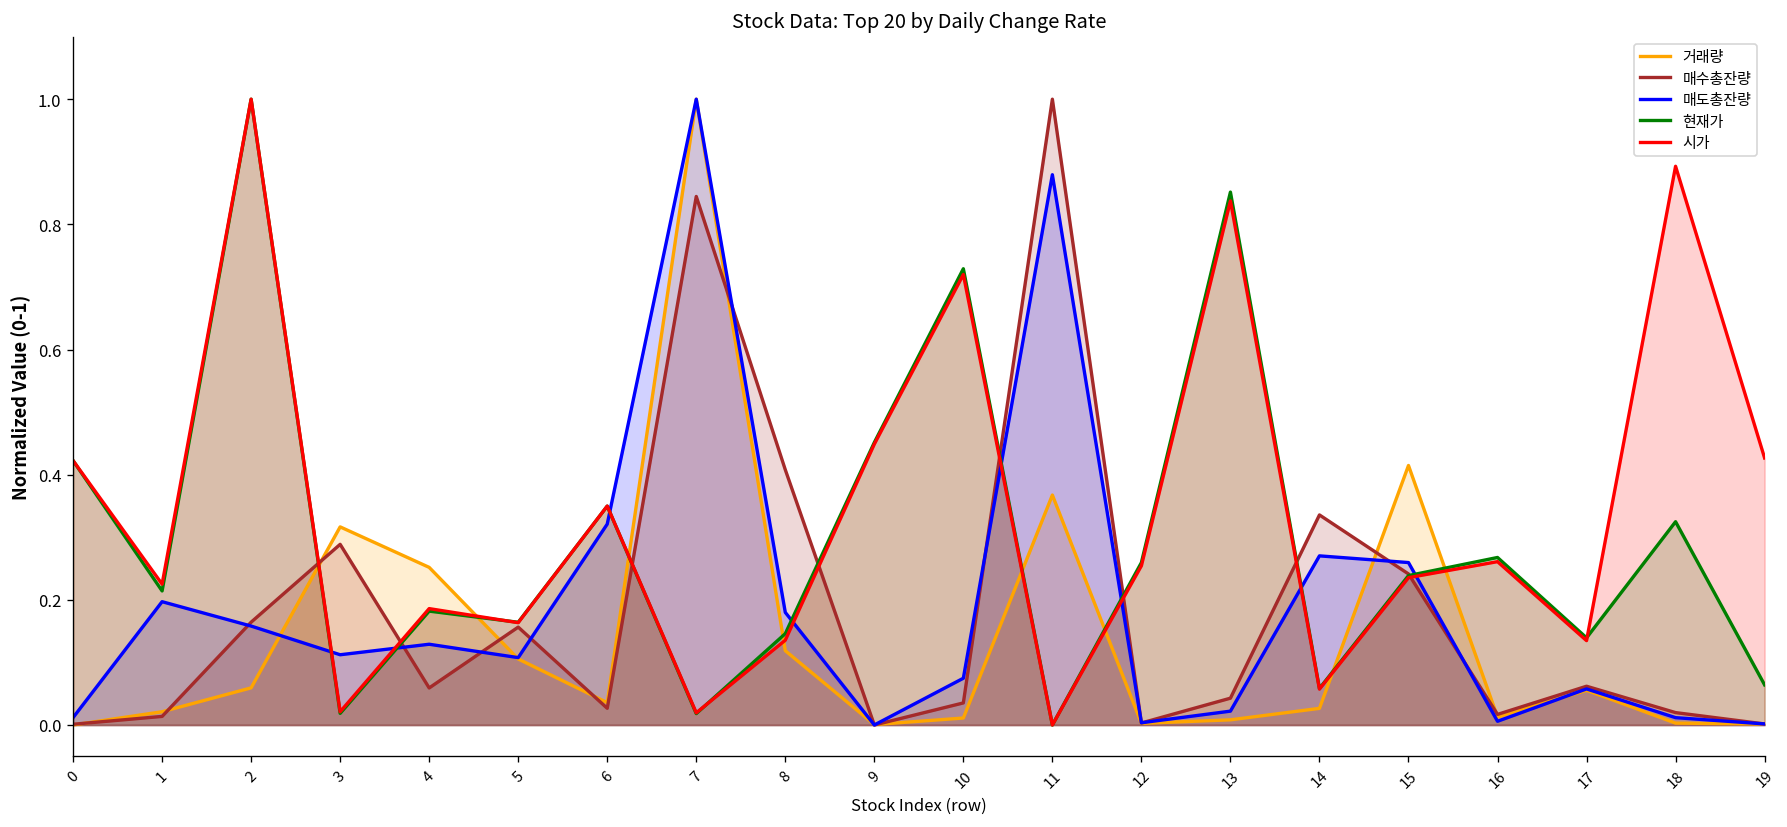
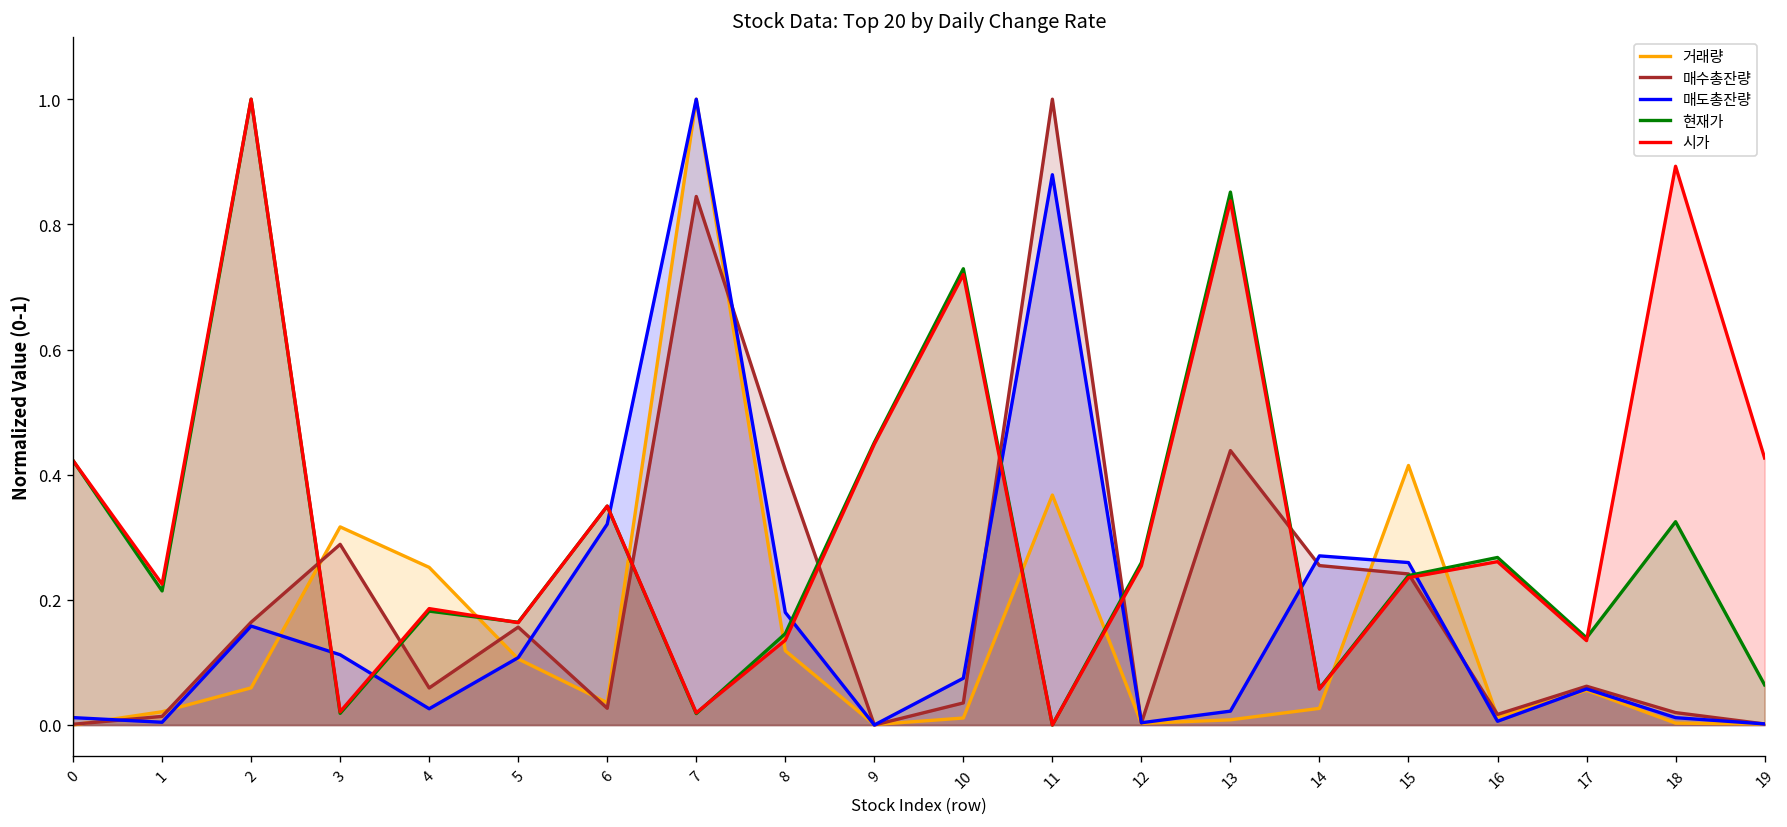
  {
    "거래량": {
      "1": 0.02,
      "2": 0.06,
      "3": 0.32,
      "4": 0.25,
      "6": 0.04,
      "8": 0.12,
      "10": 0.01,
      "11": 0.37,
      "13": 0.01,
      "14": 0.03,
      "15": 0.41,
      "18": 0.00
    },
    "매수총잔량": {
      "1": 0.01,
      "2": 0.16,
      "3": 0.29,
      "4": 0.06,
      "5": 0.16,
      "6": 0.03,
      "7": 0.84,
      "8": 0.41,
      "10": 0.04,
      "11": 1.00,
-     "13": 0.04,
-     "14": 0.34,
+     "13": 0.44,
+     "14": 0.25,
      "18": 0.02
    },
    "매도총잔량": {
      "0": 0.01,
-     "1": 0.20,
+     "1": 0.00,
      "2": 0.16,
      "3": 0.11,
-     "4": 0.13,
+     "4": 0.03,
      "6": 0.32,
      "8": 0.18,
      "10": 0.07,
      "11": 0.88,
      "13": 0.02,
      "14": 0.27,
      "15": 0.26,
      "16": 0.01,
      "18": 0.01
    },
    "현재가": {
      "1": 0.21,
      "8": 0.15,
      "10": 0.73,
      "12": 0.26,
      "13": 0.85,
      "16": 0.27,
      "18": 0.32,
      "19": 0.06
    },
    "시가": {
      "1": 0.23,
      "8": 0.14,
      "10": 0.72,
      "12": 0.25,
      "13": 0.84,
      "16": 0.26,
      "18": 0.89,
      "19": 0.43
    }
  }
